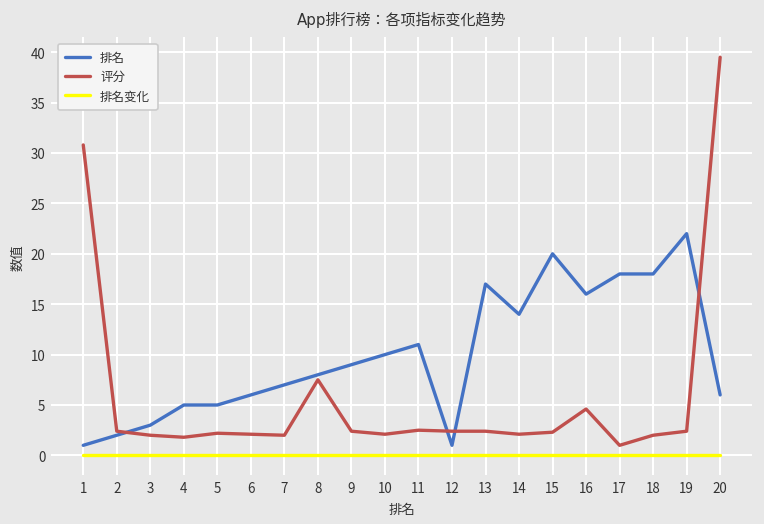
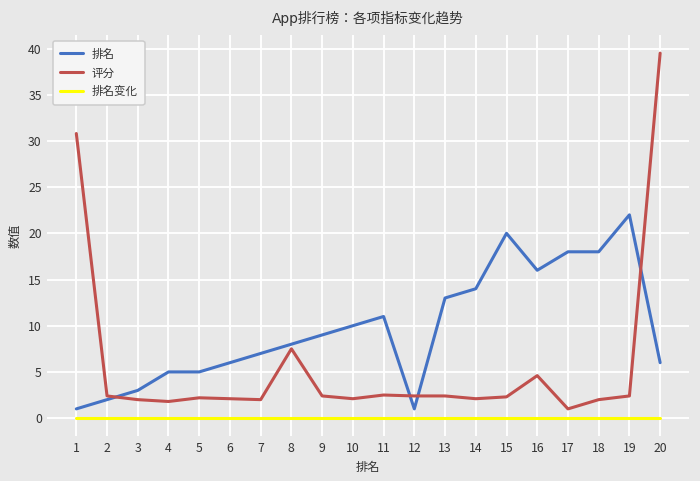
  {
    "排名": {
      "1": 1,
      "2": 2,
      "3": 3,
      "4": 5,
      "5": 5,
      "6": 6,
      "7": 7,
      "8": 8,
      "9": 9,
      "10": 10,
      "11": 11,
      "12": 1,
-     "13": 17,
+     "13": 13,
      "14": 14,
      "15": 20,
      "16": 16,
      "17": 18,
      "18": 18,
      "19": 22,
      "20": 6
    },
    "评分": {
      "1": 31,
      "2": 2,
      "3": 2,
      "4": 2,
      "5": 2,
      "6": 2,
      "7": 2,
      "8": 8,
      "9": 2,
      "10": 2,
      "11": 3,
      "12": 2,
      "13": 2,
      "14": 2,
      "15": 2,
      "16": 5,
      "17": 1,
      "18": 2,
      "19": 2,
      "20": 40
    },
    "排名变化": {
      "1": 0,
      "2": 0,
      "3": 0,
      "4": 0,
      "5": 0,
      "6": 0,
      "7": 0,
      "8": 0,
      "9": 0,
      "10": 0,
      "11": 0,
      "12": 0,
      "13": 0,
      "14": 0,
      "15": 0,
      "16": 0,
      "17": 0,
      "18": 0,
      "19": 0,
      "20": 0
    }
  }
